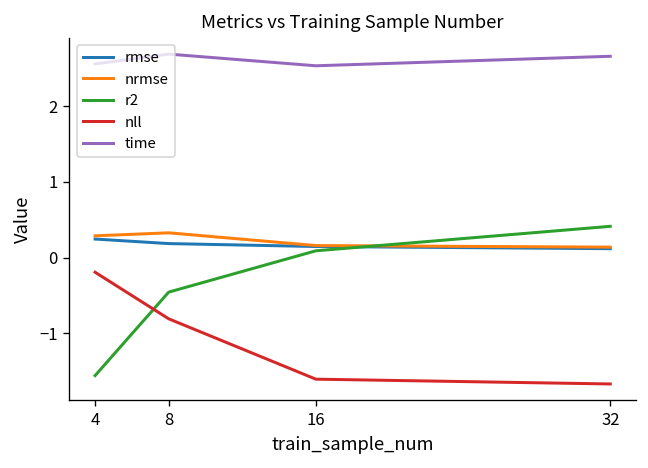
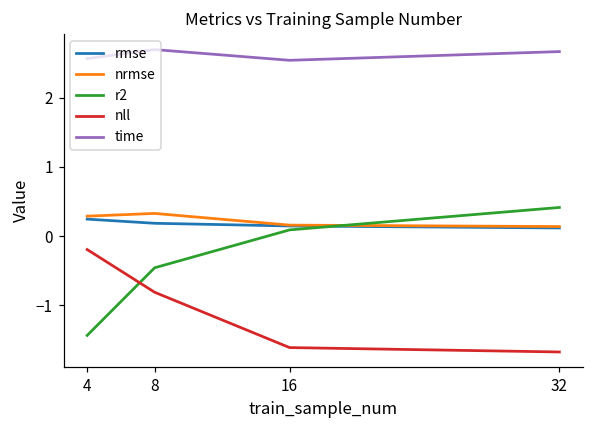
  {
    "rmse": {
      "4": 0.2,
      "8": 0.2
    },
    "nrmse": {
      "4": 0.3,
      "8": 0.3
    },
    "r2": {
-     "4": -1.6,
+     "4": -1.4,
      "8": -0.5,
      "16": 0.1,
      "32": 0.4
    },
    "nll": {
      "4": -0.2,
      "8": -0.8,
      "16": -1.6,
      "32": -1.7
    },
    "time": {
      "16": 2.5,
      "32": 2.7
    }
  }
